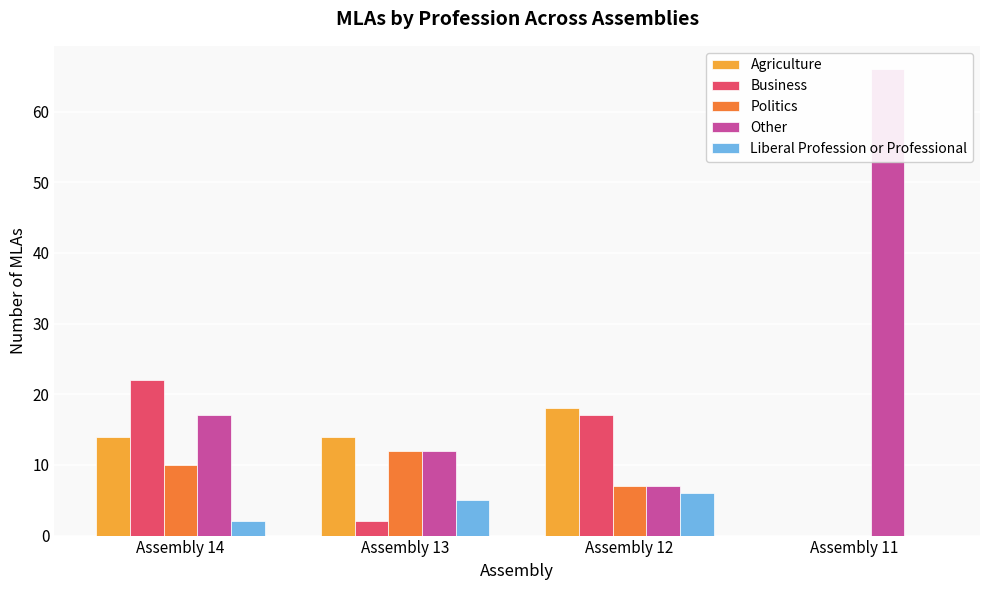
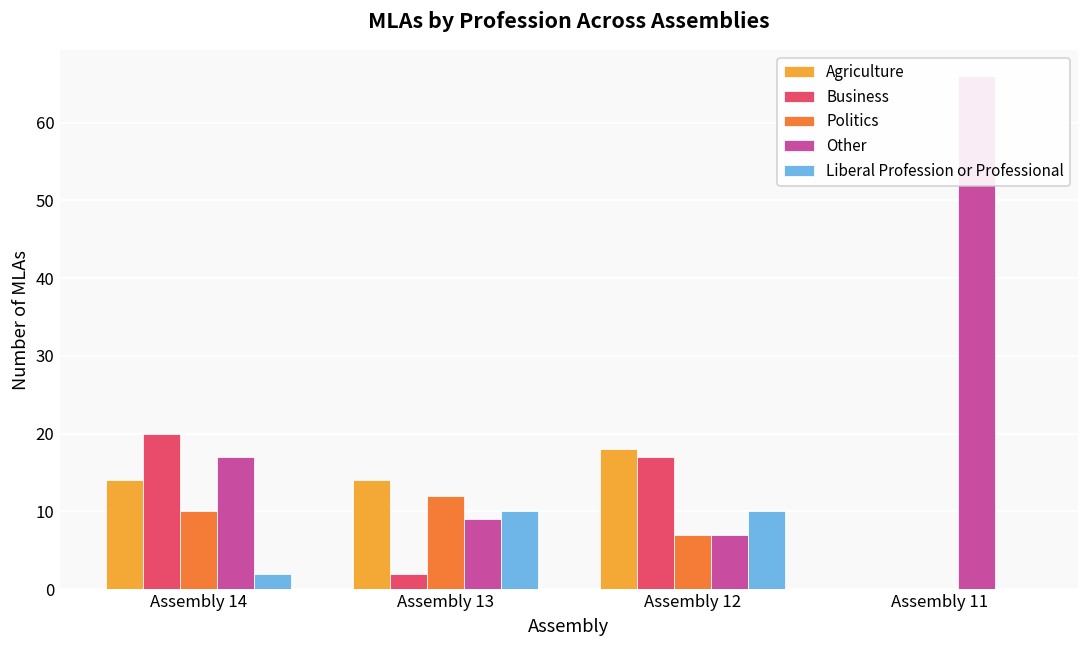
  {
    "Business": {
-     "Assembly 14": 22,
+     "Assembly 14": 20,
      "Assembly 13": 2,
      "Assembly 12": 17,
      "Assembly 11": 0
    },
    "Other": {
      "Assembly 14": 17,
-     "Assembly 13": 12,
+     "Assembly 13": 9,
      "Assembly 12": 7
    },
    "Liberal Profession or Professional": {
      "Assembly 14": 2,
-     "Assembly 13": 5,
-     "Assembly 12": 6,
+     "Assembly 13": 10,
+     "Assembly 12": 10,
      "Assembly 11": 0
    }
  }
